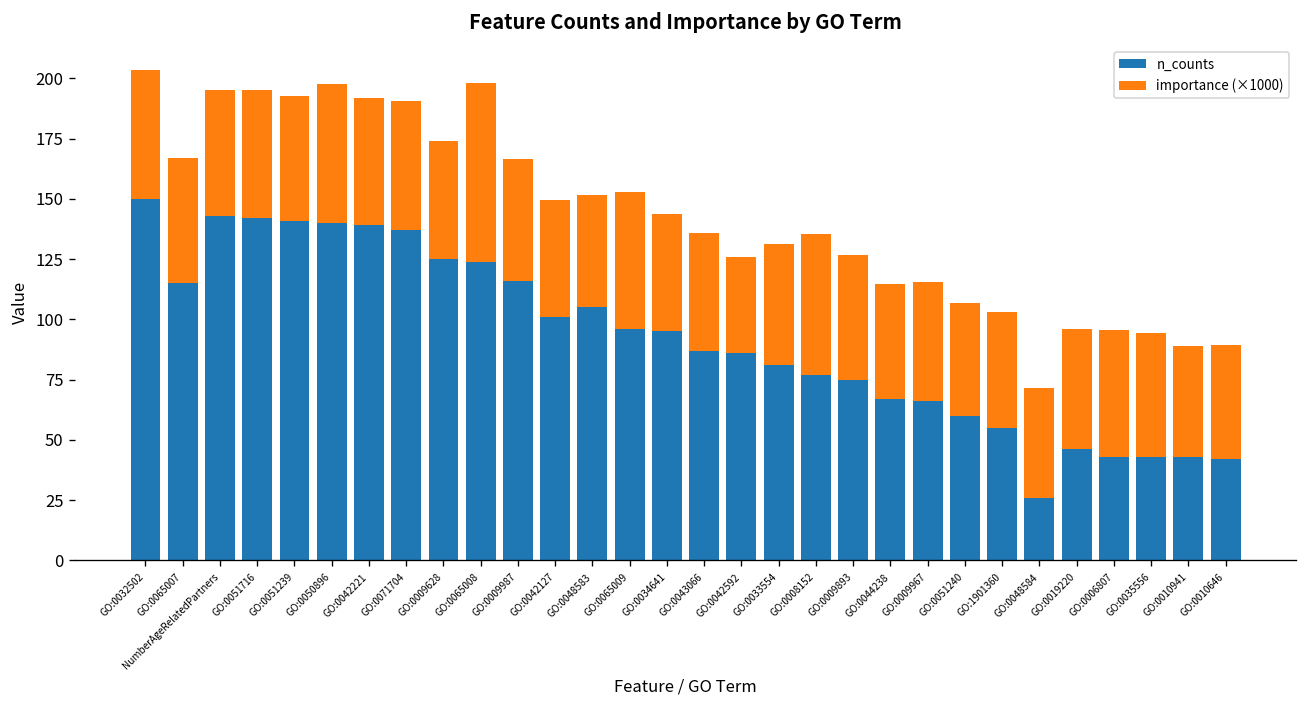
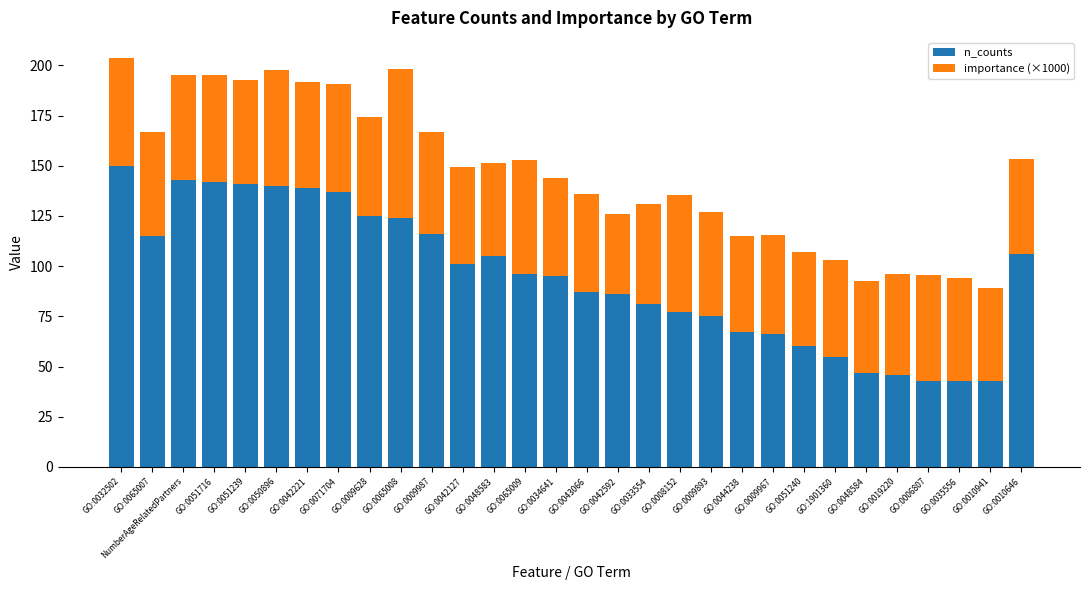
  {
    "n_counts": {
      "GO:0032502": 150,
      "GO:0065007": 115,
      "NumberAgeRelatedPartners": 143,
      "GO:0051716": 142,
      "GO:0051239": 141,
      "GO:0050896": 140,
      "GO:0042221": 139,
      "GO:0071704": 137,
      "GO:0009628": 125,
      "GO:0065008": 124,
      "GO:0009987": 116,
      "GO:0042127": 101,
      "GO:0048583": 105,
      "GO:0065009": 96,
      "GO:0034641": 95,
      "GO:0043066": 87,
      "GO:0042592": 86,
      "GO:0033554": 81,
      "GO:0008152": 77,
      "GO:0009893": 75,
      "GO:0044238": 67,
      "GO:0009967": 66,
      "GO:0051240": 60,
      "GO:1901360": 55,
-     "GO:0048584": 26,
+     "GO:0048584": 47,
      "GO:0019220": 46,
      "GO:0006807": 43,
      "GO:0035556": 43,
      "GO:0010941": 43,
-     "GO:0010646": 42
+     "GO:0010646": 106
    },
    "importance (×1000)": {
      "GO:0032502": 54,
      "GO:0065007": 52,
      "NumberAgeRelatedPartners": 52,
      "GO:0051716": 53,
      "GO:0051239": 52,
      "GO:0050896": 58,
      "GO:0042221": 53,
      "GO:0071704": 54,
      "GO:0009628": 49,
      "GO:0065008": 74,
      "GO:0009987": 51,
      "GO:0042127": 48,
      "GO:0048583": 46,
      "GO:0065009": 57,
      "GO:0034641": 49,
      "GO:0043066": 49,
      "GO:0042592": 40,
      "GO:0033554": 50,
      "GO:0008152": 59,
      "GO:0009893": 52,
      "GO:0044238": 48,
      "GO:0009967": 50,
      "GO:0051240": 47,
      "GO:1901360": 48,
      "GO:0048584": 45,
      "GO:0019220": 50,
      "GO:0006807": 53,
      "GO:0035556": 51,
      "GO:0010941": 46,
      "GO:0010646": 47
    }
  }
